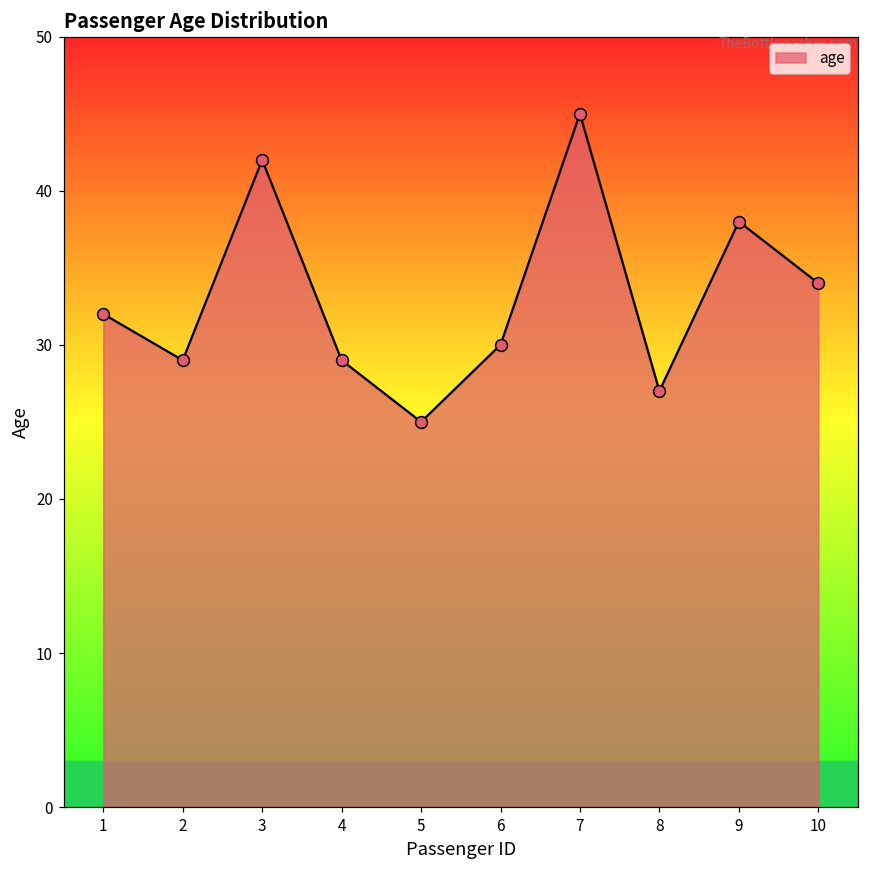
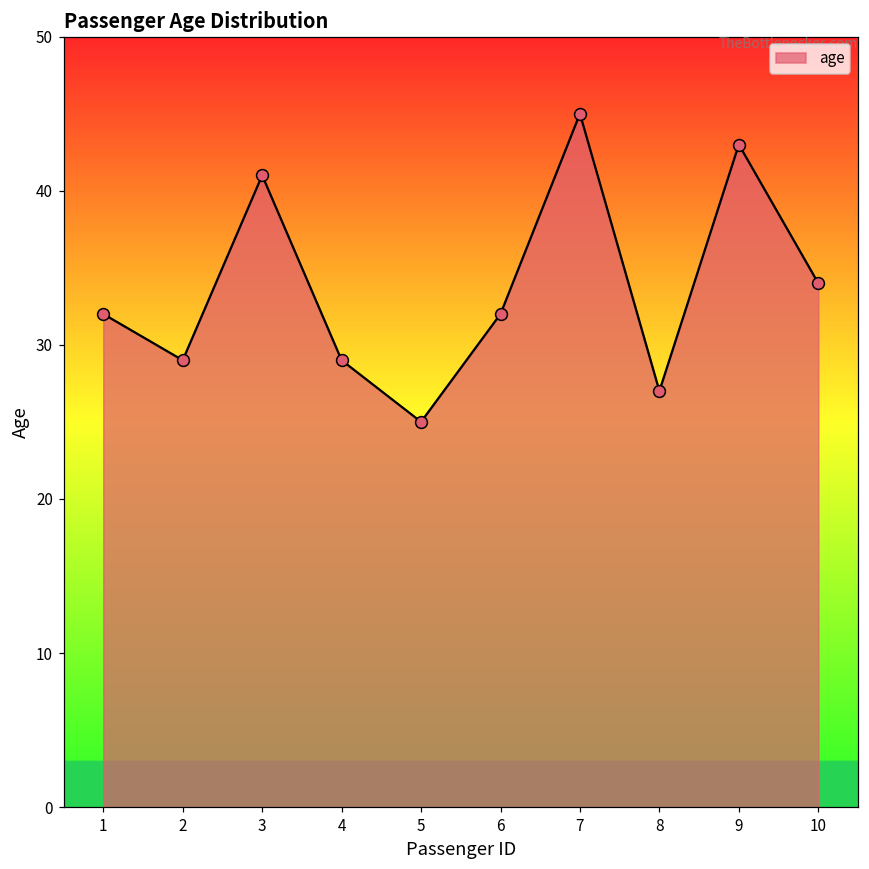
  {
    "1": 32,
    "2": 29,
-   "3": 42,
+   "3": 41,
    "4": 29,
    "5": 25,
-   "6": 30,
+   "6": 32,
    "7": 45,
    "8": 27,
-   "9": 38,
+   "9": 43,
    "10": 34
  }
